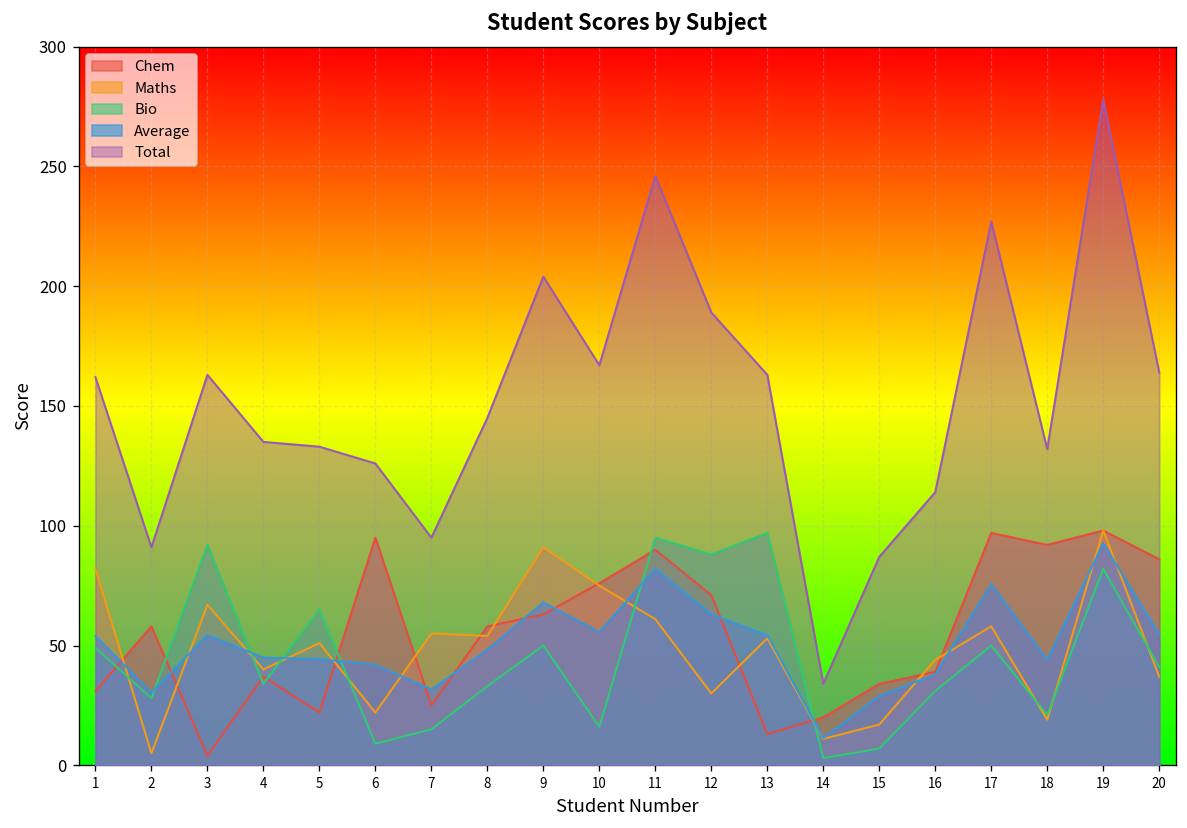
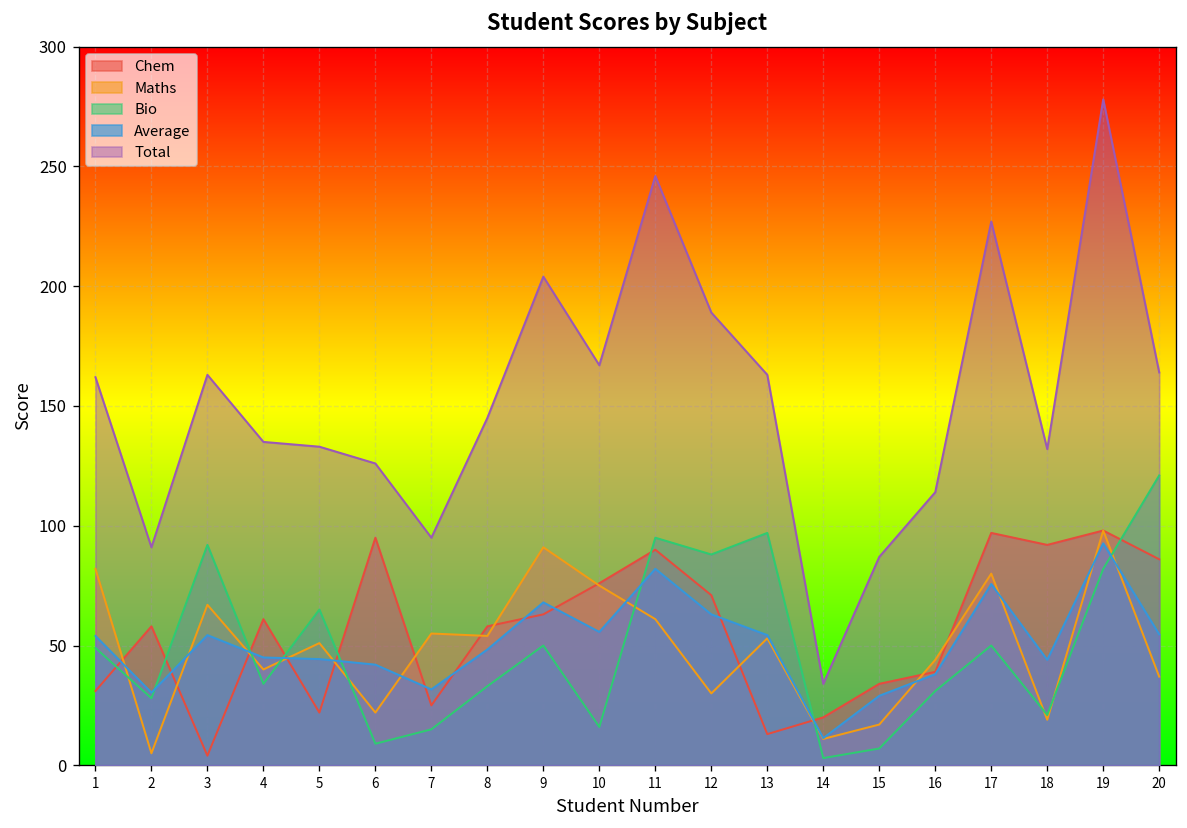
  {
    "Chem": {
      "1": 31,
      "2": 58,
      "3": 4,
-     "4": 37,
+     "4": 61,
      "5": 22,
      "6": 95,
      "7": 25,
      "8": 58,
      "9": 63,
      "11": 90,
      "12": 71,
      "13": 13,
      "14": 20,
      "15": 34,
      "17": 97,
      "18": 92,
      "20": 86
    },
    "Maths": {
      "1": 82,
      "2": 5,
      "3": 67,
      "4": 40,
      "5": 51,
      "6": 22,
      "7": 55,
      "8": 54,
      "9": 91,
      "11": 61,
      "12": 30,
      "13": 53,
      "15": 17,
      "16": 44,
-     "17": 58,
+     "17": 80,
      "18": 19,
      "20": 37
    },
    "Bio": {
      "1": 49,
      "2": 28,
      "3": 92,
      "4": 34,
      "5": 65,
      "6": 9,
      "7": 15,
      "8": 33,
      "9": 50,
      "10": 16,
      "11": 95,
      "12": 88,
      "13": 97,
      "14": 3,
      "15": 7,
      "16": 31,
      "17": 50,
      "18": 21,
      "19": 82,
-     "20": 41
+     "20": 121
    },
    "Average": {
      "1": 54,
      "2": 30,
      "3": 54,
      "4": 45,
      "5": 44,
      "6": 42,
      "7": 32,
      "8": 48,
      "9": 68,
      "10": 56,
      "11": 82,
      "12": 63,
      "13": 54,
      "15": 29,
      "17": 76,
      "18": 44,
      "19": 93,
      "20": 55
    },
    "Total": {
      "1": 162,
      "2": 91,
      "3": 163,
      "4": 135,
      "5": 133,
      "6": 126,
      "7": 95,
      "8": 145,
      "9": 204,
      "10": 167,
      "11": 246,
      "12": 189,
      "13": 163,
      "14": 34,
      "15": 87,
      "16": 114,
      "17": 227,
      "18": 132,
      "19": 278,
      "20": 164
    }
  }
